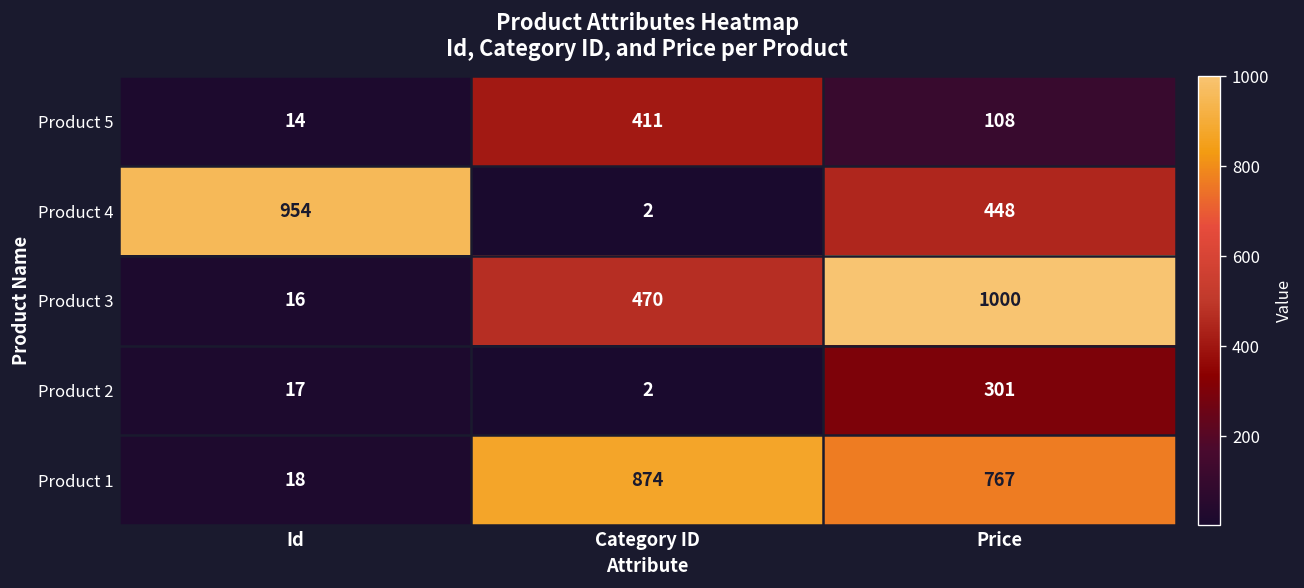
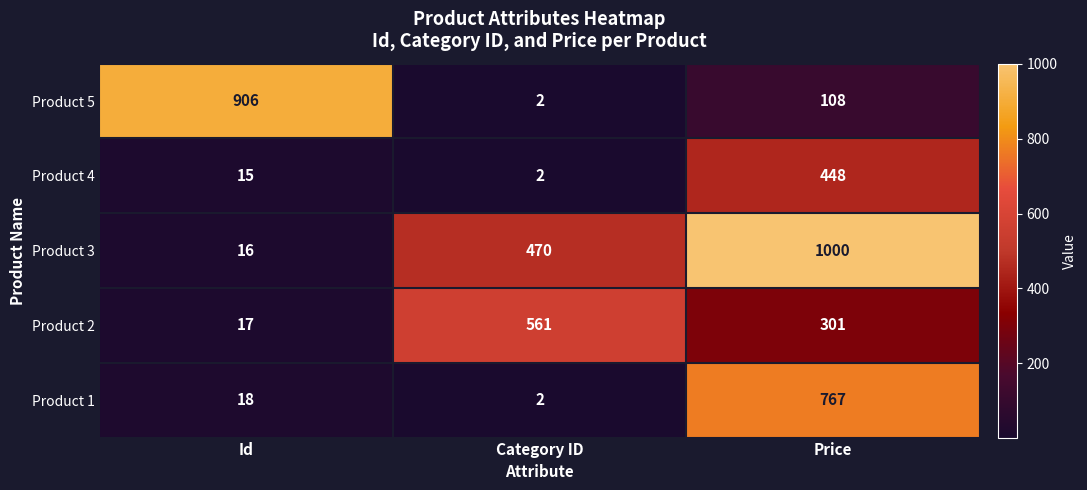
  {
    "Product 5": {
-     "Id": 14,
-     "Category ID": 411,
+     "Id": 906,
+     "Category ID": 2,
      "Price": 108
    },
    "Product 4": {
-     "Id": 954,
+     "Id": 15,
      "Category ID": 2,
      "Price": 448
    },
    "Product 3": {
      "Id": 16,
      "Category ID": 470,
      "Price": 1000
    },
    "Product 2": {
      "Id": 17,
-     "Category ID": 2,
+     "Category ID": 561,
      "Price": 301
    },
    "Product 1": {
      "Id": 18,
-     "Category ID": 874,
+     "Category ID": 2,
      "Price": 767
    }
  }
